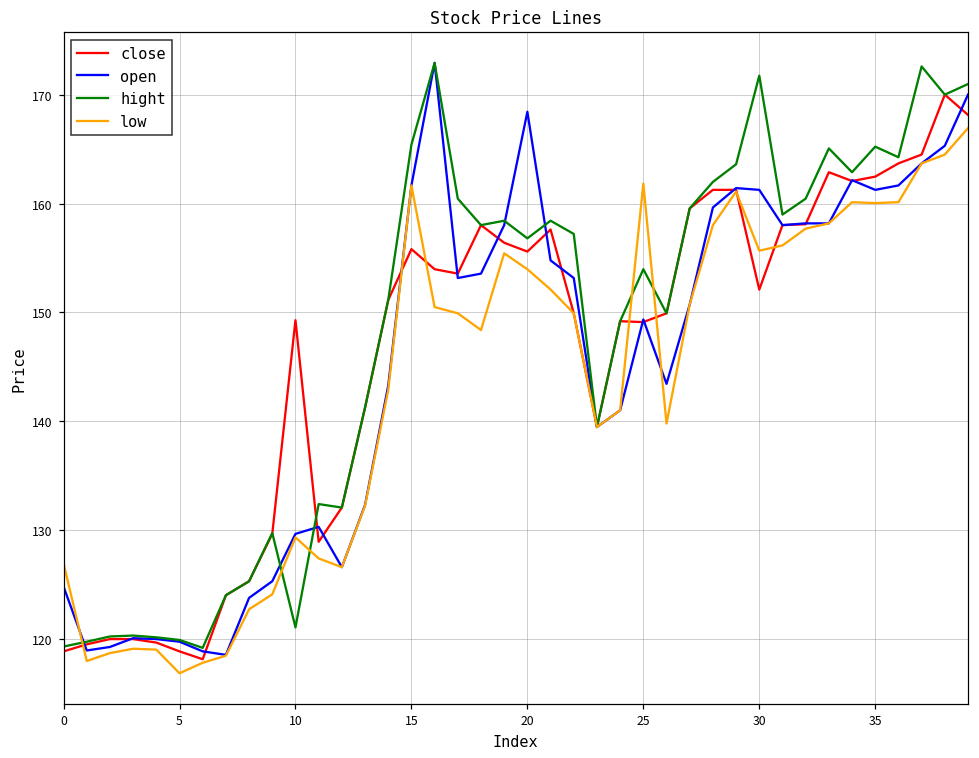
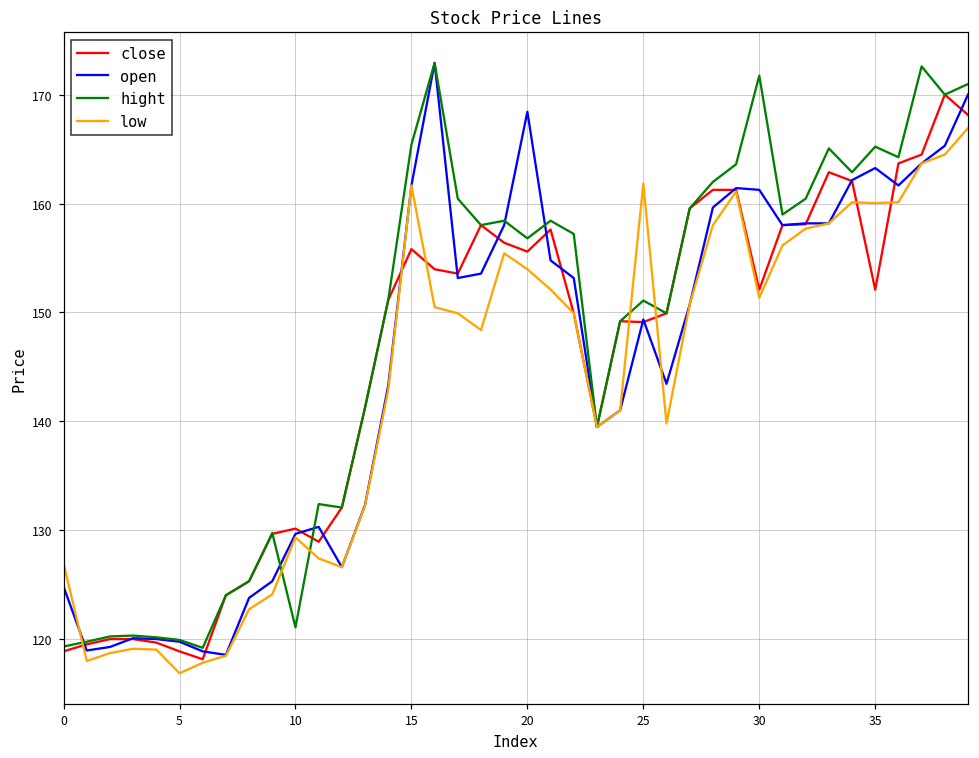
  {
    "close": {
      "0": 119,
      "5": 119,
-     "10": 149,
+     "10": 130,
      "15": 156,
      "20": 156,
      "30": 152,
-     "35": 162
+     "35": 152
    },
    "open": {
      "0": 125,
      "10": 130,
      "20": 168,
      "30": 161,
-     "35": 161
+     "35": 163
    },
    "hight": {
      "0": 119,
      "10": 121,
      "15": 165,
      "20": 157,
-     "25": 154,
+     "25": 151,
      "30": 172,
      "35": 165
    },
    "low": {
      "0": 127,
      "5": 117,
      "10": 129,
      "20": 154,
      "25": 162,
-     "30": 156,
+     "30": 151,
      "35": 160
    }
  }
